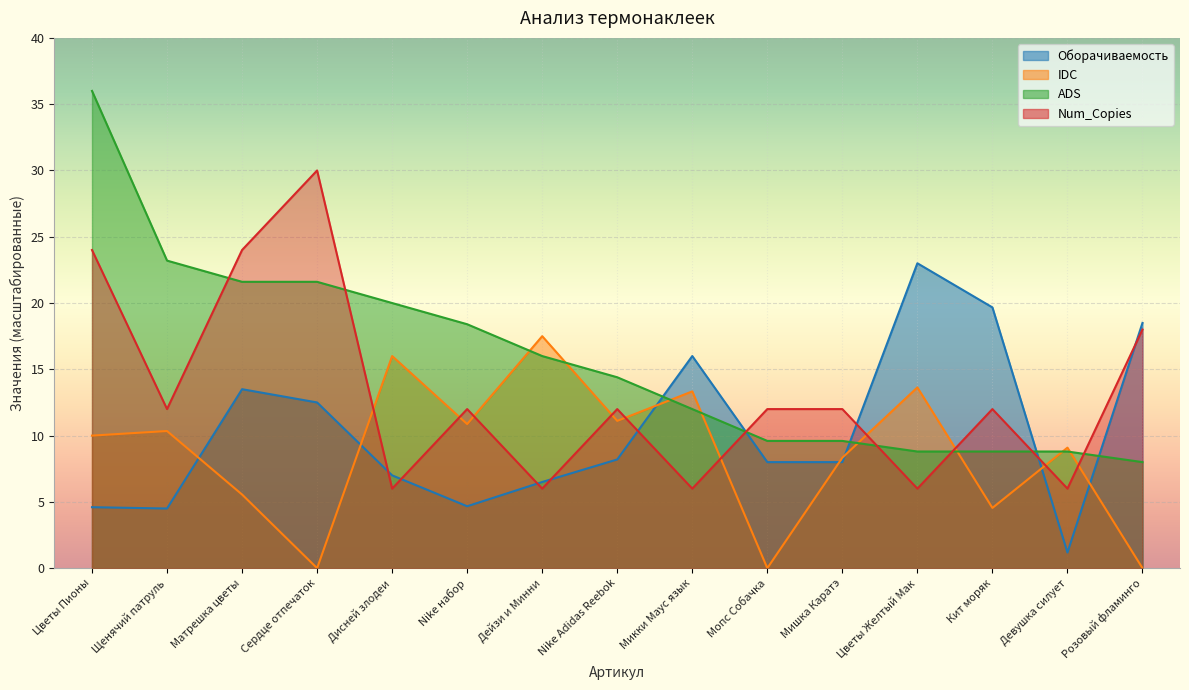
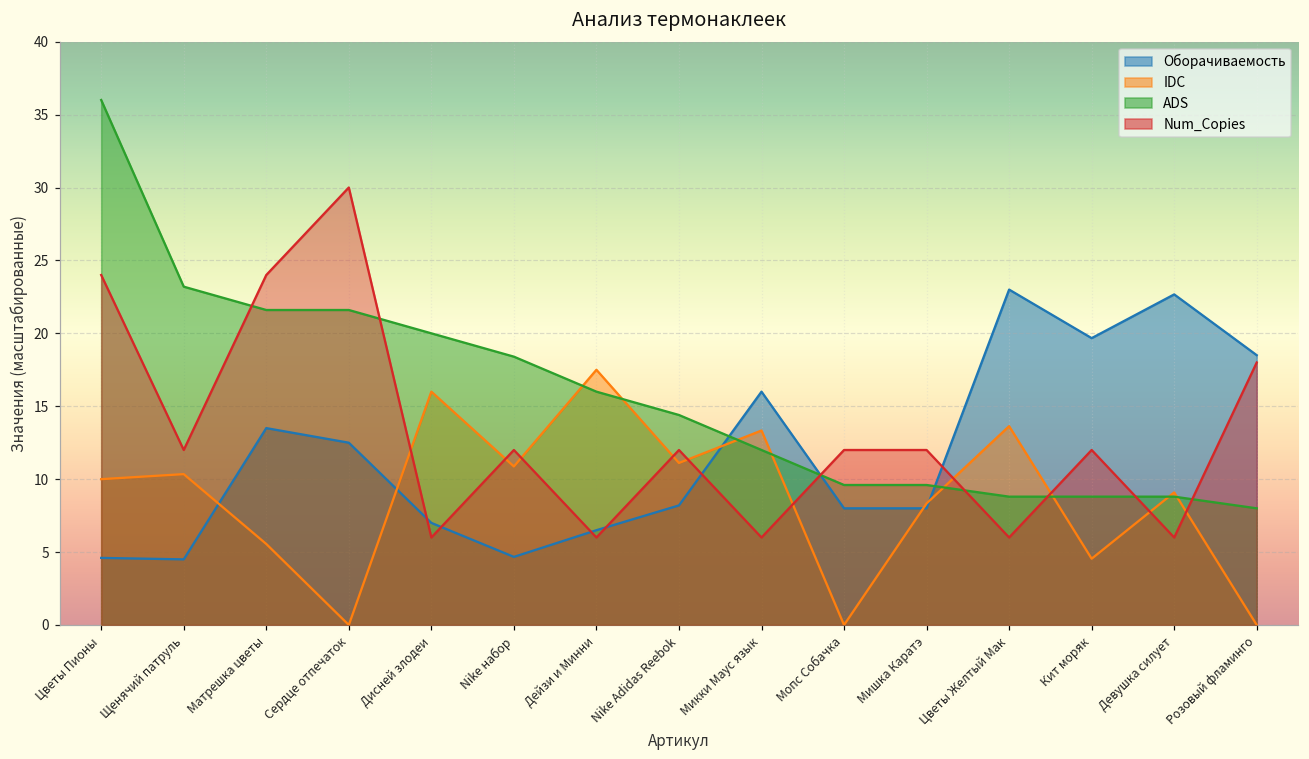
  {
    "Оборачиваемость": {
      "Цветы Пионы": 4.6,
      "Щенячий патруль": 4.5,
      "Матрешка цветы": 13.5,
      "Сердце отпечаток": 12.5,
      "Дисней злодеи": 7.0,
      "Nike набор": 4.7,
      "Дейзи и Минни": 6.5,
      "Nike Adidas Reebok": 8.2,
      "Микки Маус язык": 16.0,
      "Мопс Собачка": 8.0,
      "Мишка Каратэ": 8.0,
      "Цветы Желтый Мак": 23.0,
      "Кит моряк": 19.7,
-     "Девушка силует": 1.2,
+     "Девушка силует": 22.7,
      "Розовый фламинго": 18.5
    },
    "ADS": {
      "Цветы Пионы": 36.0,
      "Щенячий патруль": 23.2,
      "Матрешка цветы": 21.6,
      "Сердце отпечаток": 21.6,
      "Дисней злодеи": 20.0,
      "Nike набор": 18.4,
      "Дейзи и Минни": 16.0,
      "Nike Adidas Reebok": 14.4,
      "Микки Маус язык": 12.0,
      "Мопс Собачка": 9.6,
      "Мишка Каратэ": 9.6,
      "Цветы Желтый Мак": 8.8,
      "Кит моряк": 8.8,
      "Девушка силует": 8.8,
      "Розовый фламинго": 8.0
    }
  }
